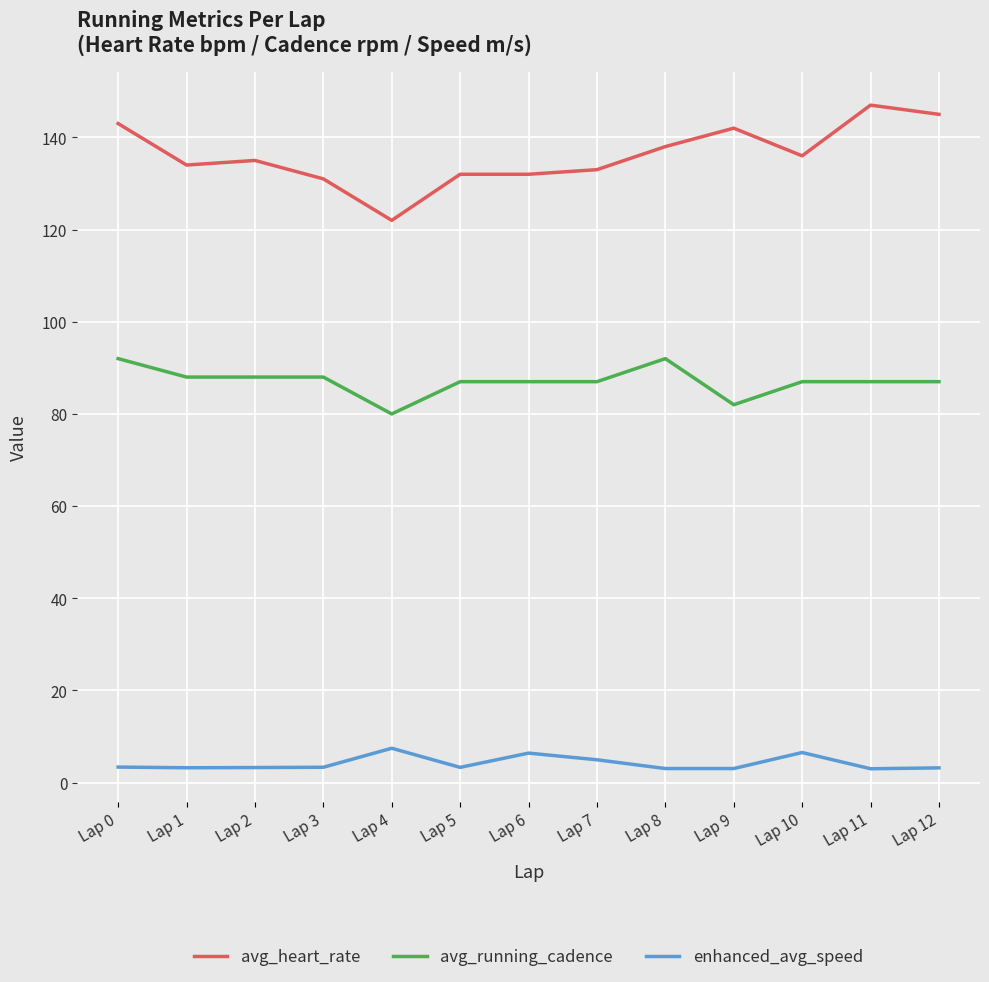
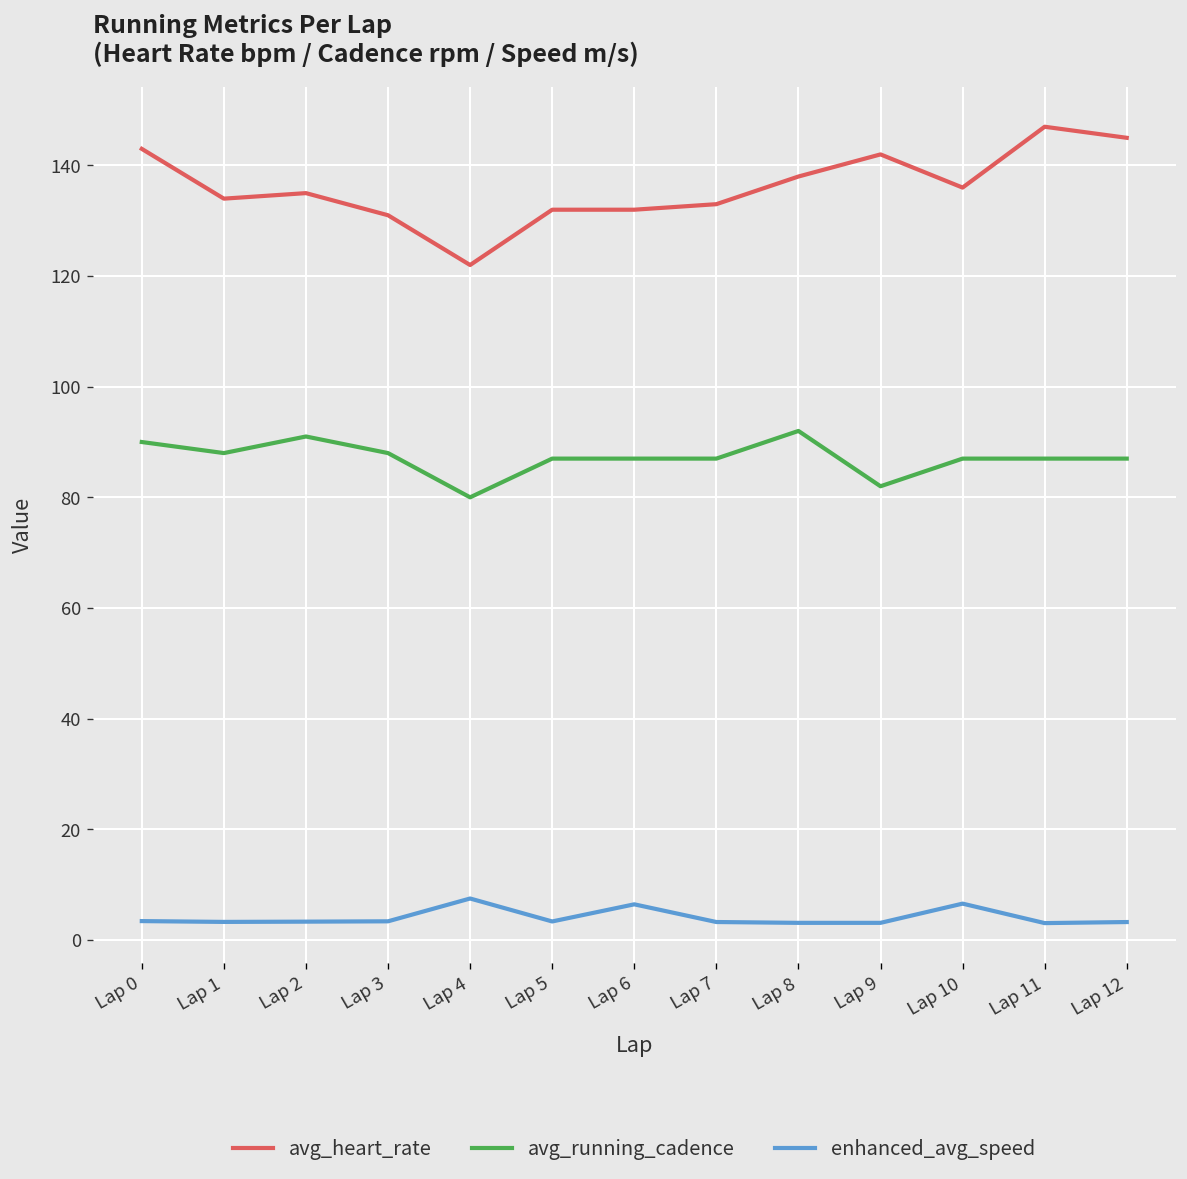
  {
    "avg_heart_rate": {
      "Lap 0": 143,
      "Lap 1": 134,
      "Lap 2": 135,
      "Lap 3": 131,
      "Lap 4": 122,
      "Lap 5": 132,
      "Lap 6": 132,
      "Lap 7": 133,
      "Lap 8": 138,
      "Lap 9": 142,
      "Lap 10": 136,
      "Lap 11": 147,
      "Lap 12": 145
    },
    "avg_running_cadence": {
-     "Lap 0": 92,
+     "Lap 0": 90,
      "Lap 1": 88,
-     "Lap 2": 88,
+     "Lap 2": 91,
      "Lap 3": 88,
      "Lap 4": 80,
      "Lap 5": 87,
      "Lap 6": 87,
      "Lap 7": 87,
      "Lap 8": 92,
      "Lap 9": 82,
      "Lap 10": 87,
      "Lap 11": 87,
      "Lap 12": 87
    },
    "enhanced_avg_speed": {
      "Lap 0": 3,
      "Lap 1": 3,
      "Lap 2": 3,
      "Lap 3": 3,
      "Lap 4": 7,
      "Lap 5": 3,
      "Lap 6": 6,
-     "Lap 7": 5,
+     "Lap 7": 3,
      "Lap 8": 3,
      "Lap 9": 3,
      "Lap 10": 7,
      "Lap 11": 3,
      "Lap 12": 3
    }
  }
